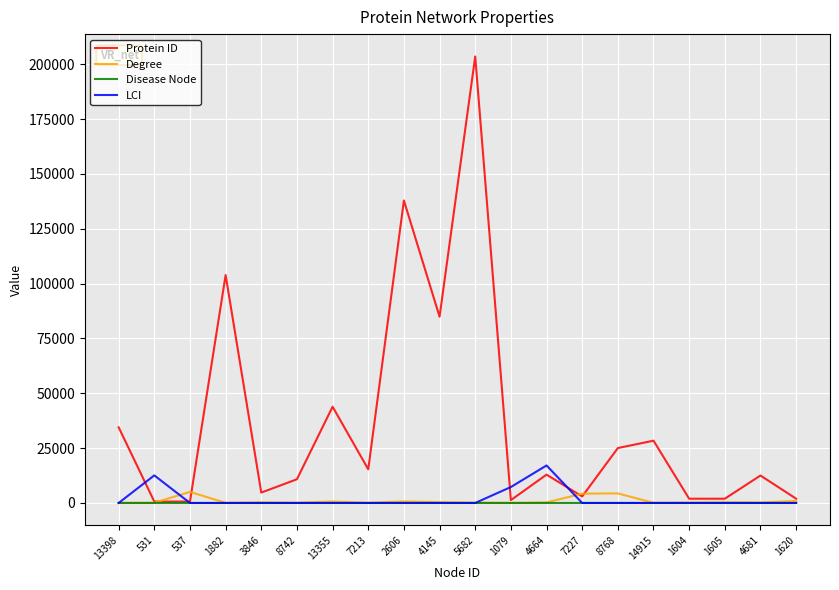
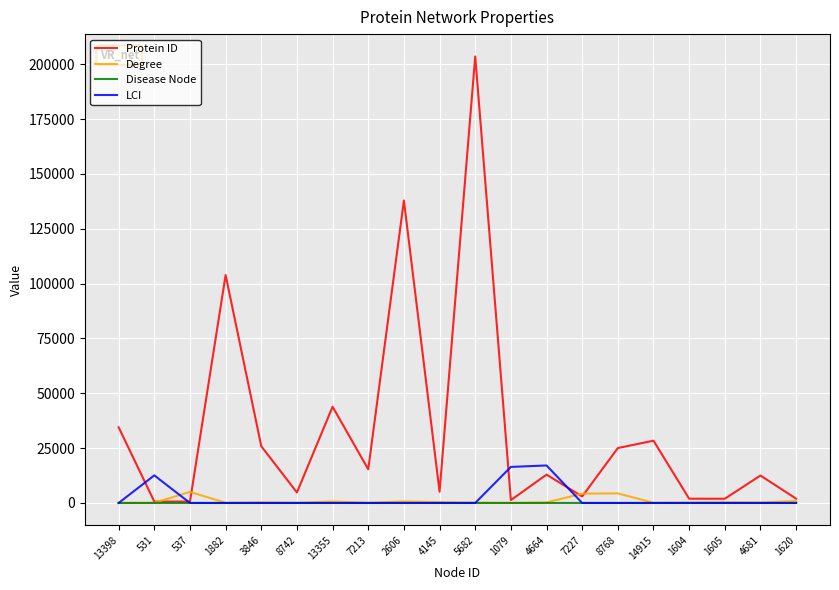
  {
    "Protein ID": {
      "13398": 34000,
      "1882": 104000,
-     "3846": 5000,
-     "8742": 11000,
+     "3846": 26000,
+     "8742": 5000,
      "13355": 44000,
      "7213": 15000,
      "2606": 138000,
-     "4145": 85000,
+     "4145": 5000,
      "5682": 204000,
      "1079": 1000,
      "4664": 13000,
      "7227": 3000,
      "8768": 25000,
      "14915": 28000,
      "1604": 2000,
      "1605": 2000,
      "4681": 13000
    },
    "Degree": {
      "537": 5000,
      "7227": 4000,
      "8768": 4000
    },
    "LCI": {
      "531": 13000,
-     "1079": 7000,
+     "1079": 16000,
      "4664": 17000
    }
  }
